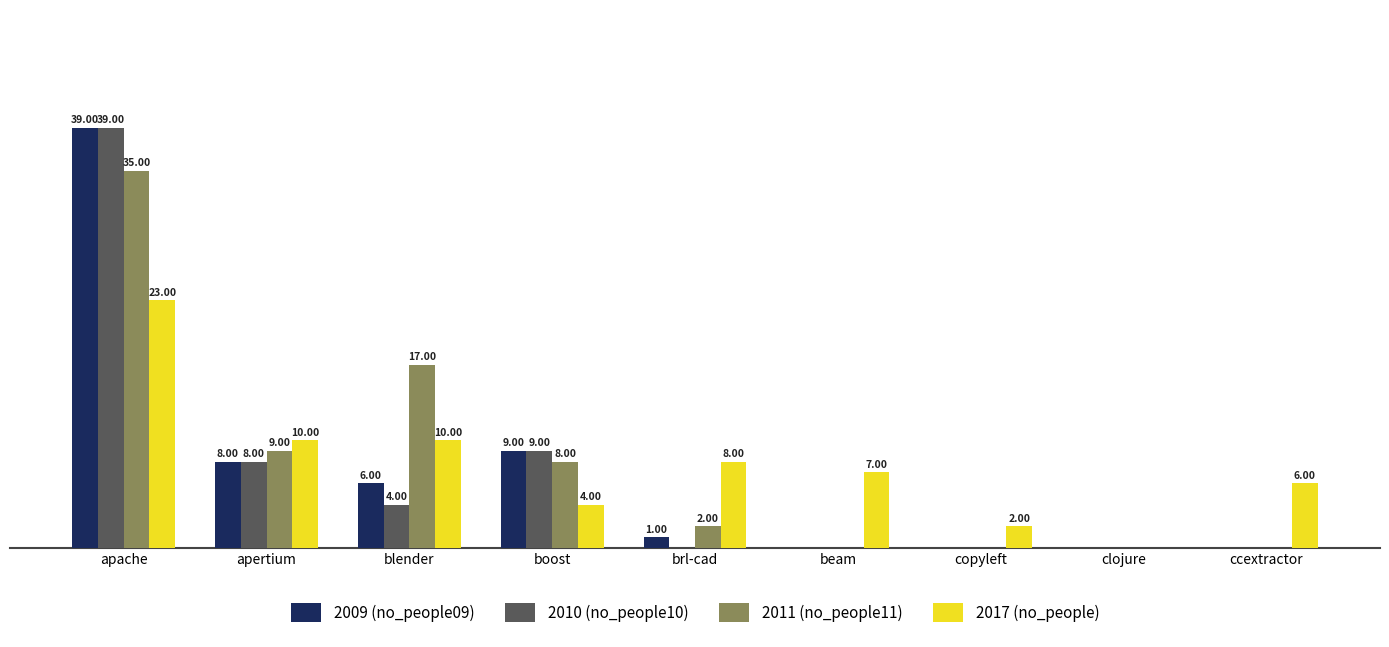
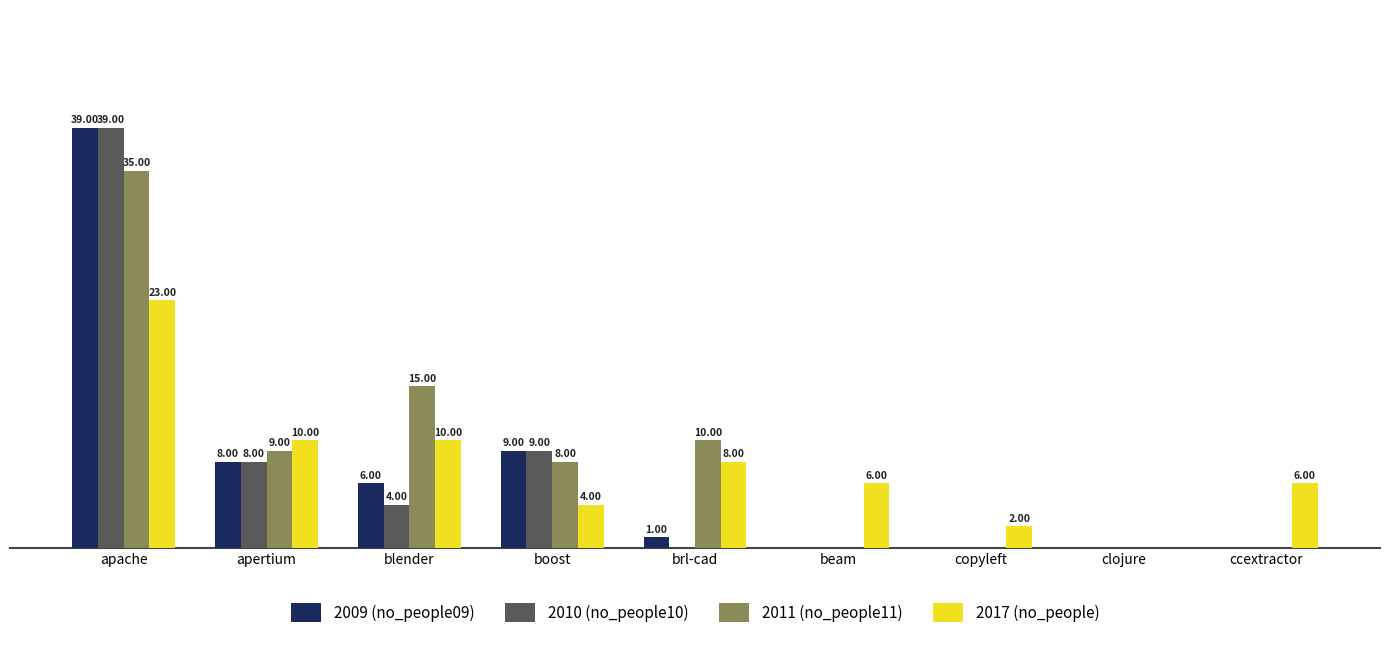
  {
    "2009 (no_people09)": {
      "apache": 39.00,
      "apertium": 8.00,
      "blender": 6.00,
      "boost": 9.00,
      "brl-cad": 1.00
    },
    "2010 (no_people10)": {
      "apache": 39.00,
      "apertium": 8.00,
      "blender": 4.00,
      "boost": 9.00
    },
    "2011 (no_people11)": {
      "apache": 35.00,
      "apertium": 9.00,
-     "blender": 17.00,
+     "blender": 15.00,
      "boost": 8.00,
-     "brl-cad": 2.00
+     "brl-cad": 10.00
    },
    "2017 (no_people)": {
      "apache": 23.00,
      "apertium": 10.00,
      "blender": 10.00,
      "boost": 4.00,
      "brl-cad": 8.00,
-     "beam": 7.00,
+     "beam": 6.00,
      "copyleft": 2.00,
      "ccextractor": 6.00
    }
  }
